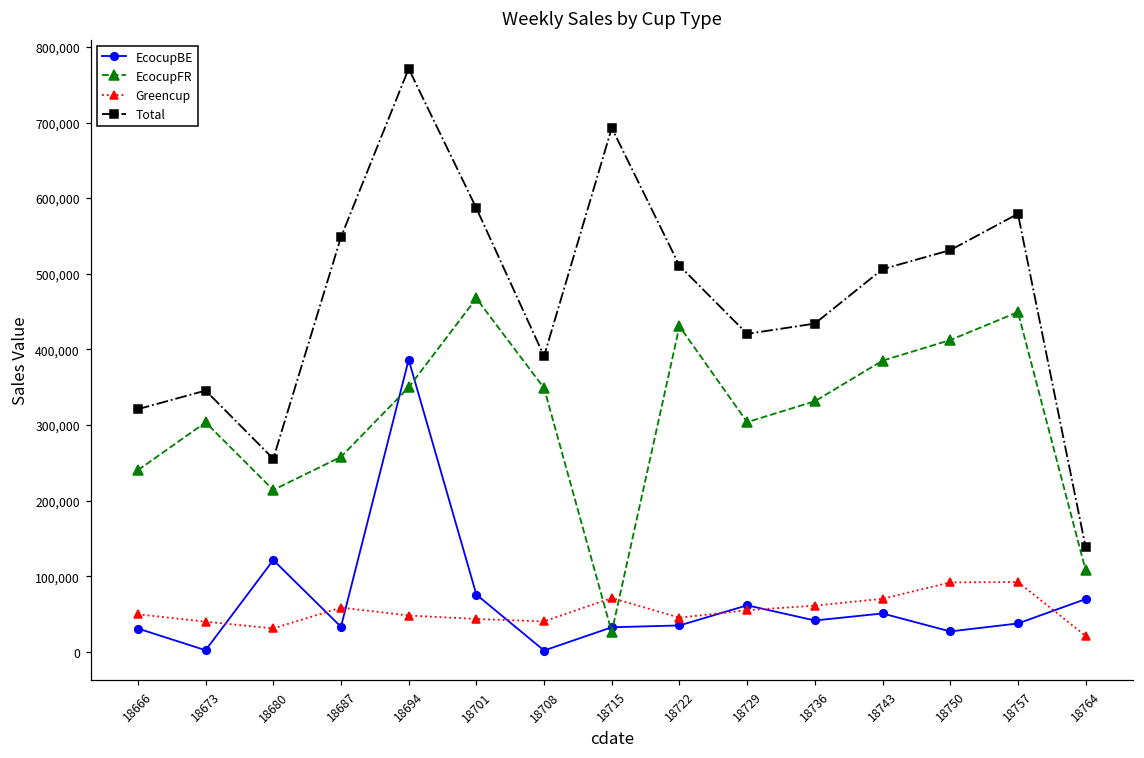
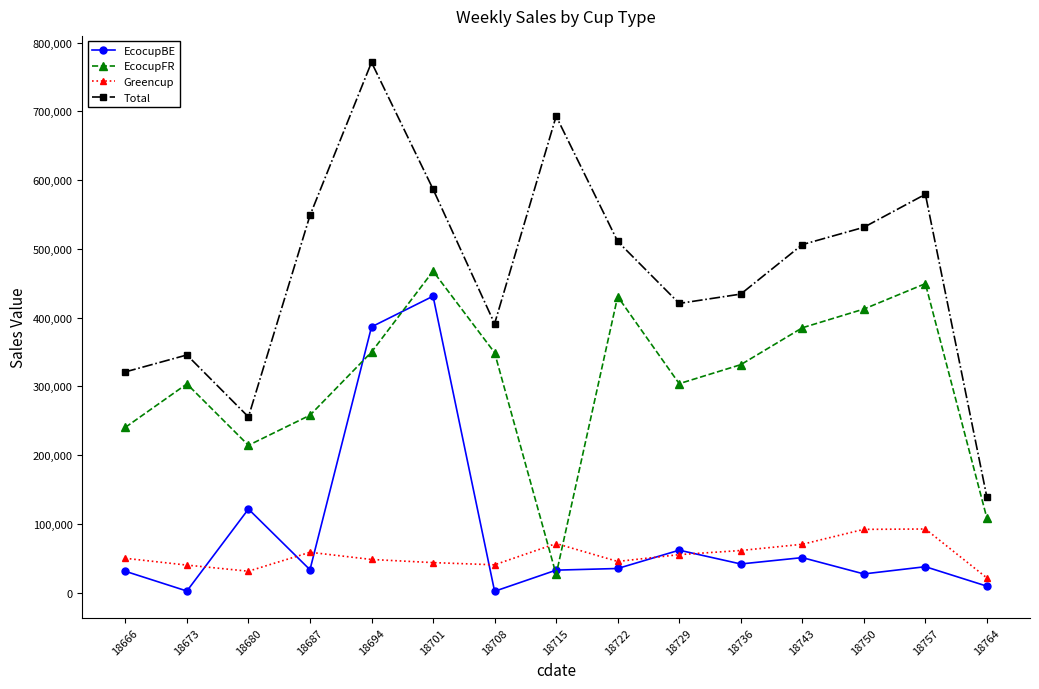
  {
    "EcocupBE": {
      "18666": "30,000",
      "18673": "0",
      "18680": "120,000",
      "18687": "30,000",
      "18694": "390,000",
-     "18701": "80,000",
+     "18701": "430,000",
      "18708": "0",
      "18715": "30,000",
      "18722": "30,000",
      "18729": "60,000",
      "18736": "40,000",
      "18743": "50,000",
      "18750": "30,000",
      "18757": "40,000",
-     "18764": "70,000"
+     "18764": "10,000"
    },
    "EcocupFR": {
      "18666": "240,000",
      "18673": "300,000",
      "18680": "210,000",
      "18687": "260,000",
      "18694": "350,000",
      "18701": "470,000",
      "18708": "350,000",
      "18715": "30,000",
      "18722": "430,000",
      "18729": "300,000",
      "18736": "330,000",
      "18743": "390,000",
      "18750": "410,000",
      "18757": "450,000",
      "18764": "110,000"
    },
    "Greencup": {
      "18666": "50,000",
      "18673": "40,000",
      "18680": "30,000",
      "18687": "60,000",
      "18694": "50,000",
      "18701": "40,000",
      "18708": "40,000",
      "18715": "70,000",
      "18722": "50,000",
      "18729": "60,000",
      "18736": "60,000",
      "18743": "70,000",
      "18750": "90,000",
      "18757": "90,000",
      "18764": "20,000"
    },
    "Total": {
      "18666": "320,000",
      "18673": "350,000",
      "18680": "260,000",
      "18687": "550,000",
      "18694": "770,000",
      "18701": "590,000",
      "18708": "390,000",
      "18715": "690,000",
      "18722": "510,000",
      "18729": "420,000",
      "18736": "430,000",
      "18743": "510,000",
      "18750": "530,000",
      "18757": "580,000",
      "18764": "140,000"
    }
  }
